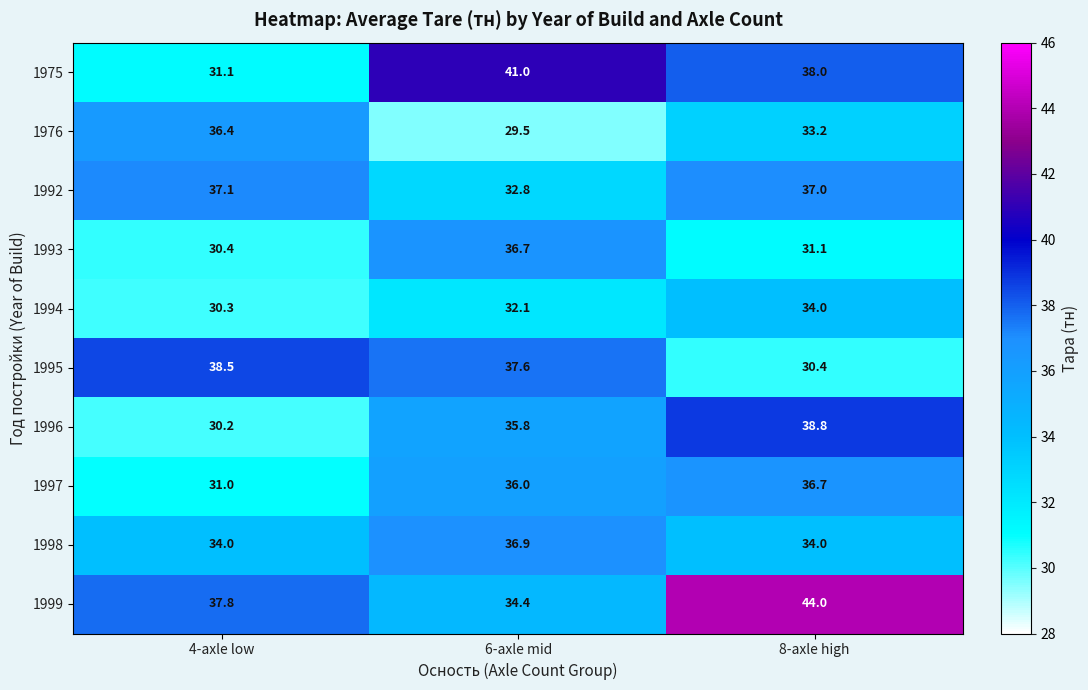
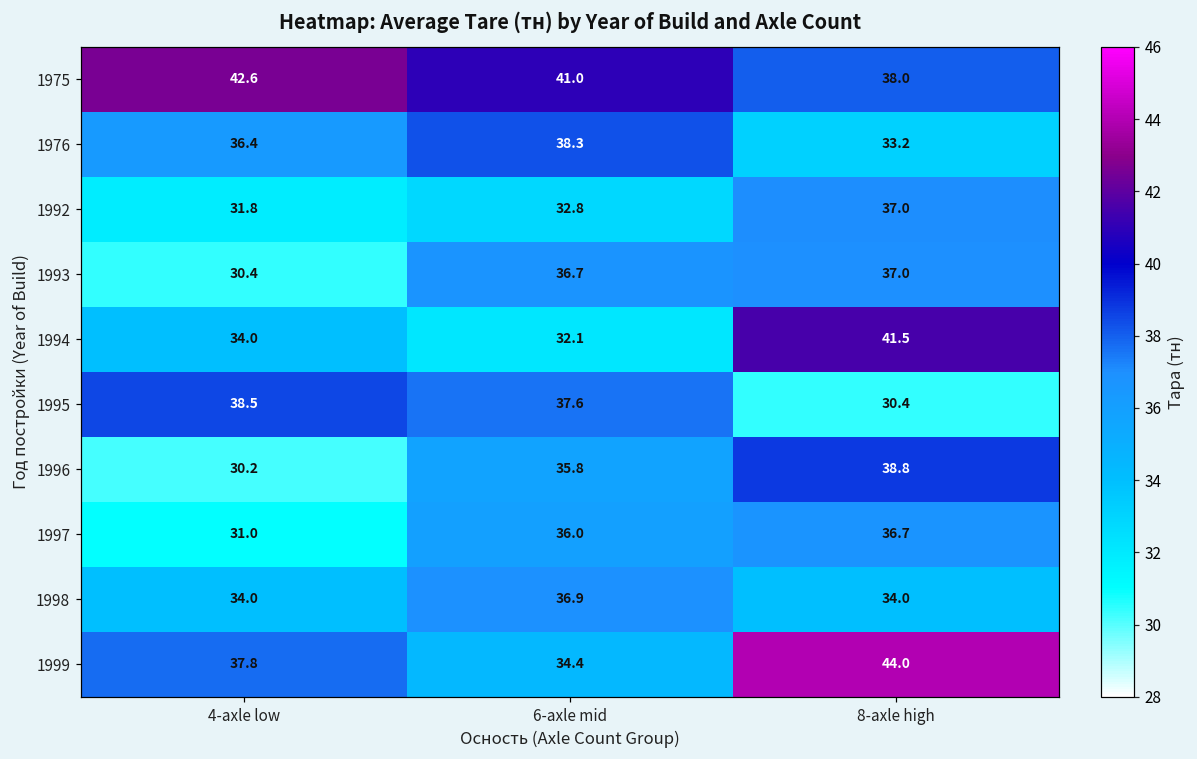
  {
    "1975": {
-     "4-axle low": 31.1,
+     "4-axle low": 42.6,
      "6-axle mid": 41.0,
      "8-axle high": 38.0
    },
    "1976": {
      "4-axle low": 36.4,
-     "6-axle mid": 29.5,
+     "6-axle mid": 38.3,
      "8-axle high": 33.2
    },
    "1992": {
-     "4-axle low": 37.1,
+     "4-axle low": 31.8,
      "6-axle mid": 32.8,
      "8-axle high": 37.0
    },
    "1993": {
      "4-axle low": 30.4,
      "6-axle mid": 36.7,
-     "8-axle high": 31.1
+     "8-axle high": 37.0
    },
    "1994": {
-     "4-axle low": 30.3,
+     "4-axle low": 34.0,
      "6-axle mid": 32.1,
-     "8-axle high": 34.0
+     "8-axle high": 41.5
    },
    "1995": {
      "4-axle low": 38.5,
      "6-axle mid": 37.6,
      "8-axle high": 30.4
    },
    "1996": {
      "4-axle low": 30.2,
      "6-axle mid": 35.8,
      "8-axle high": 38.8
    },
    "1997": {
      "4-axle low": 31.0,
      "6-axle mid": 36.0,
      "8-axle high": 36.7
    },
    "1998": {
      "4-axle low": 34.0,
      "6-axle mid": 36.9,
      "8-axle high": 34.0
    },
    "1999": {
      "4-axle low": 37.8,
      "6-axle mid": 34.4,
      "8-axle high": 44.0
    }
  }
